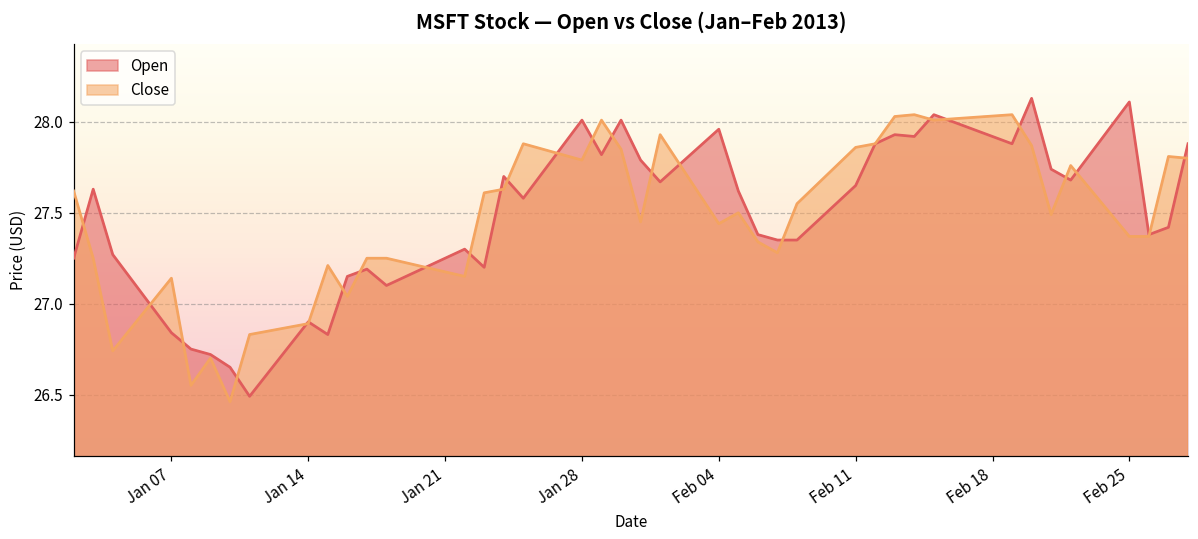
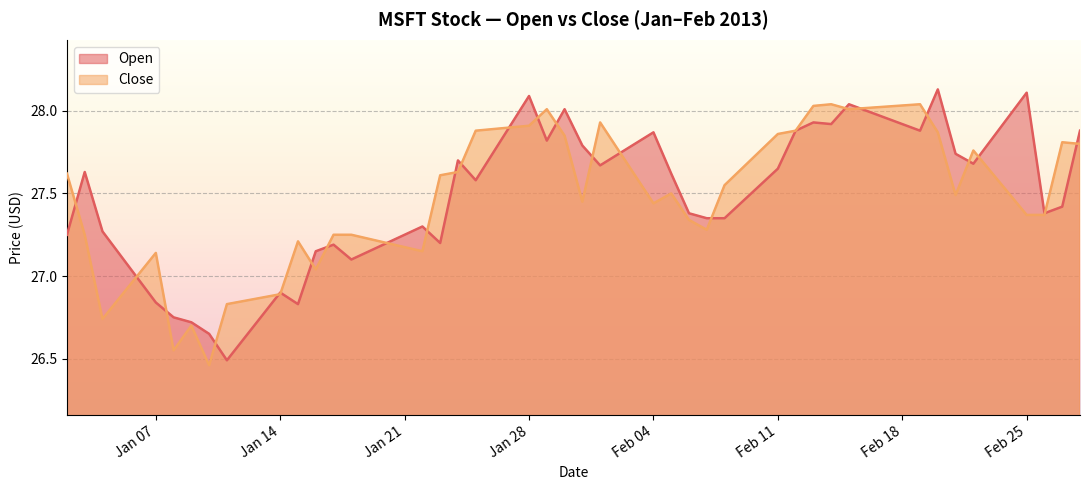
  {
    "Open": {
      "Jan 07": 26.84,
-     "Jan 28": 28.01,
-     "Feb 04": 27.96,
+     "Jan 28": 28.09,
+     "Feb 04": 27.87,
      "Feb 11": 27.65,
      "Feb 25": 28.11
    },
    "Close": {
      "Jan 07": 27.14,
-     "Jan 28": 27.79,
+     "Jan 28": 27.91,
      "Feb 04": 27.44,
      "Feb 11": 27.86,
      "Feb 25": 27.37
    }
  }
